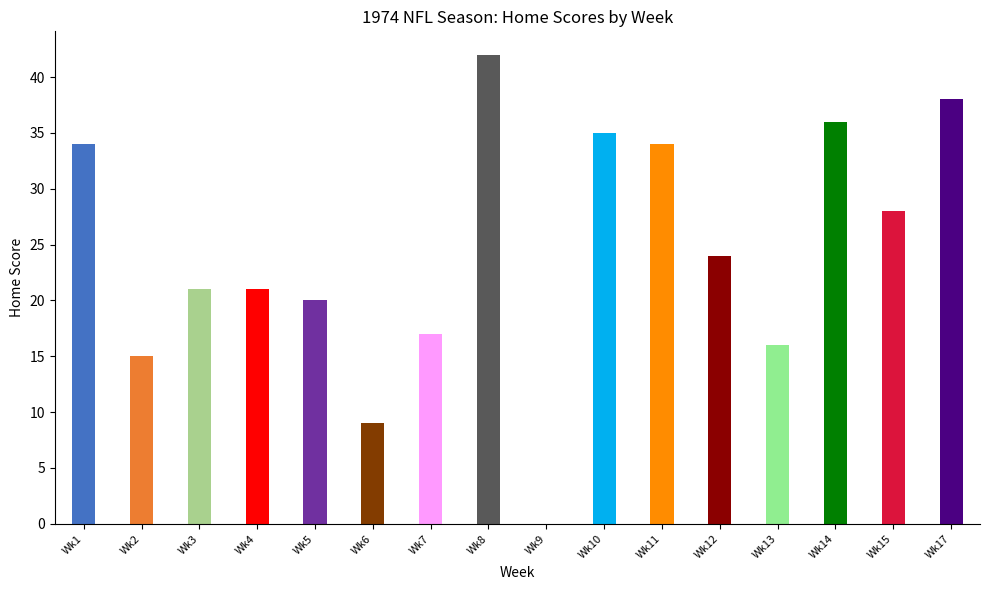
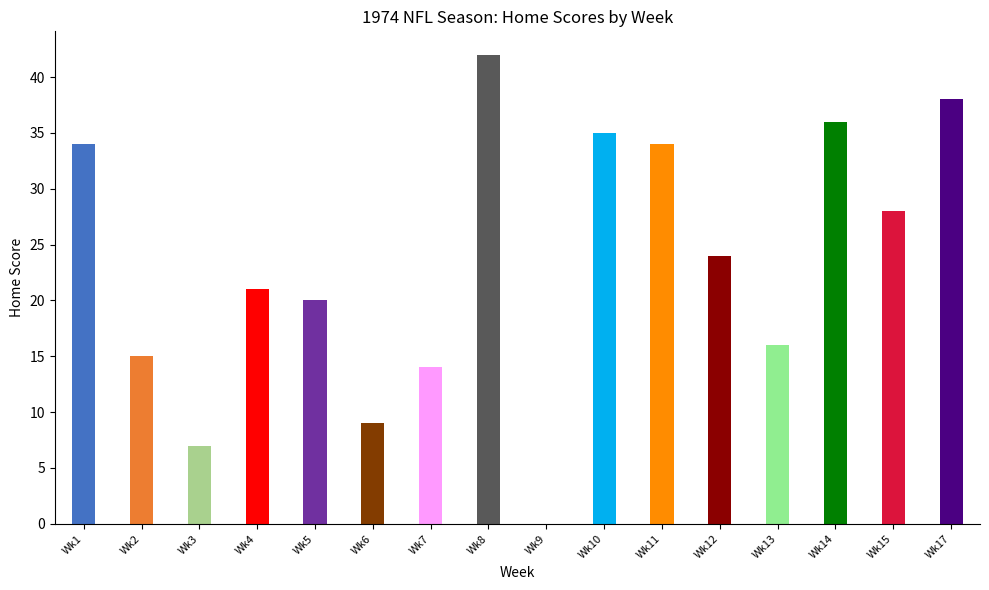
  {
    "Wk1": 34,
    "Wk2": 15,
-   "Wk3": 21,
+   "Wk3": 7,
    "Wk4": 21,
    "Wk5": 20,
    "Wk6": 9,
-   "Wk7": 17,
+   "Wk7": 14,
    "Wk8": 42,
    "Wk9": 0,
    "Wk10": 35,
    "Wk11": 34,
    "Wk12": 24,
    "Wk13": 16,
    "Wk14": 36,
    "Wk15": 28,
    "Wk17": 38
  }
